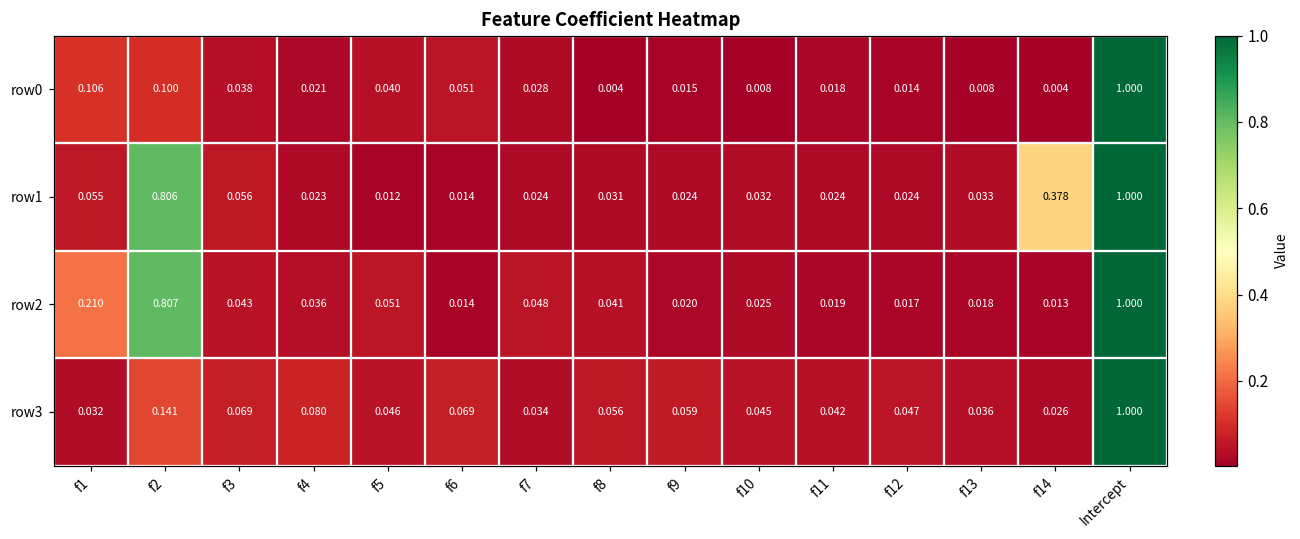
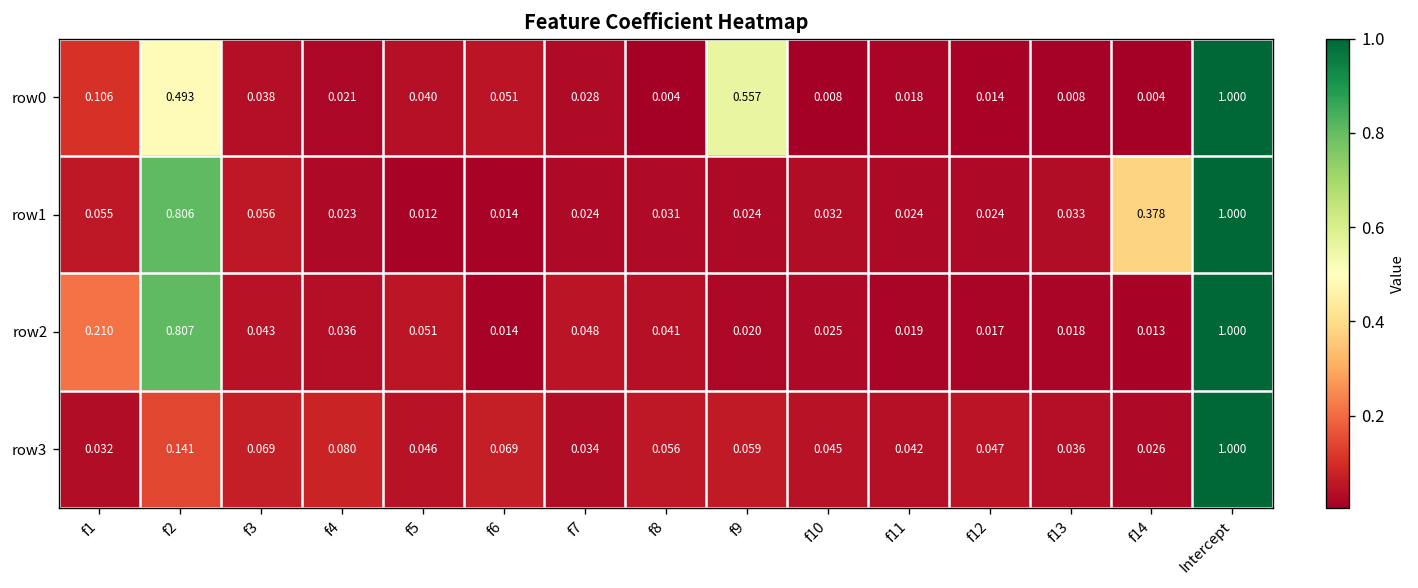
  {
    "row0": {
      "f1": 0.106,
-     "f2": 0.100,
+     "f2": 0.493,
      "f3": 0.038,
      "f4": 0.021,
      "f5": 0.040,
      "f6": 0.051,
      "f7": 0.028,
      "f8": 0.004,
-     "f9": 0.015,
+     "f9": 0.557,
      "f10": 0.008,
      "f11": 0.018,
      "f12": 0.014,
      "f13": 0.008,
      "f14": 0.004,
      "Intercept": 1.000
    },
    "row1": {
      "f1": 0.055,
      "f2": 0.806,
      "f3": 0.056,
      "f4": 0.023,
      "f5": 0.012,
      "f6": 0.014,
      "f7": 0.024,
      "f8": 0.031,
      "f9": 0.024,
      "f10": 0.032,
      "f11": 0.024,
      "f12": 0.024,
      "f13": 0.033,
      "f14": 0.378,
      "Intercept": 1.000
    },
    "row2": {
      "f1": 0.210,
      "f2": 0.807,
      "f3": 0.043,
      "f4": 0.036,
      "f5": 0.051,
      "f6": 0.014,
      "f7": 0.048,
      "f8": 0.041,
      "f9": 0.020,
      "f10": 0.025,
      "f11": 0.019,
      "f12": 0.017,
      "f13": 0.018,
      "f14": 0.013,
      "Intercept": 1.000
    },
    "row3": {
      "f1": 0.032,
      "f2": 0.141,
      "f3": 0.069,
      "f4": 0.080,
      "f5": 0.046,
      "f6": 0.069,
      "f7": 0.034,
      "f8": 0.056,
      "f9": 0.059,
      "f10": 0.045,
      "f11": 0.042,
      "f12": 0.047,
      "f13": 0.036,
      "f14": 0.026,
      "Intercept": 1.000
    }
  }
